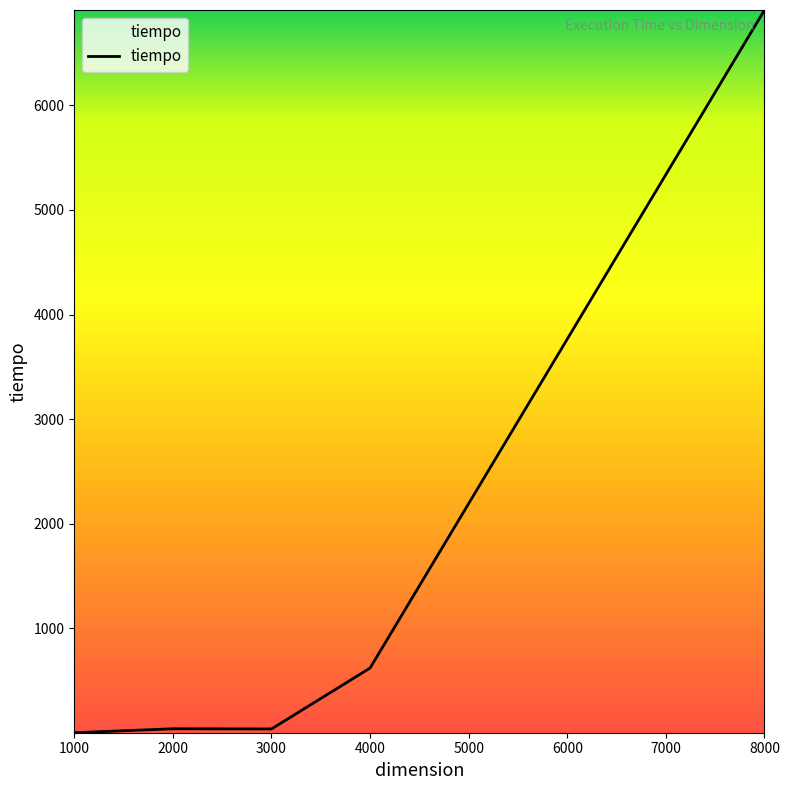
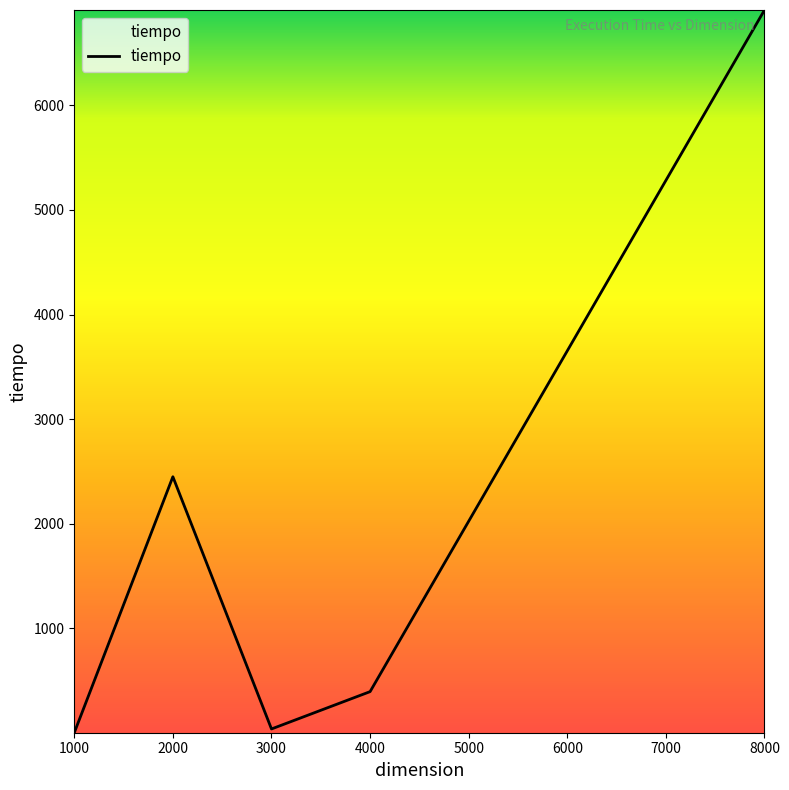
  {
    "1000": 0,
-   "2000": 40,
+   "2000": 2450,
    "3000": 40,
-   "4000": 620,
+   "4000": 400,
    "8000": 6910
  }
